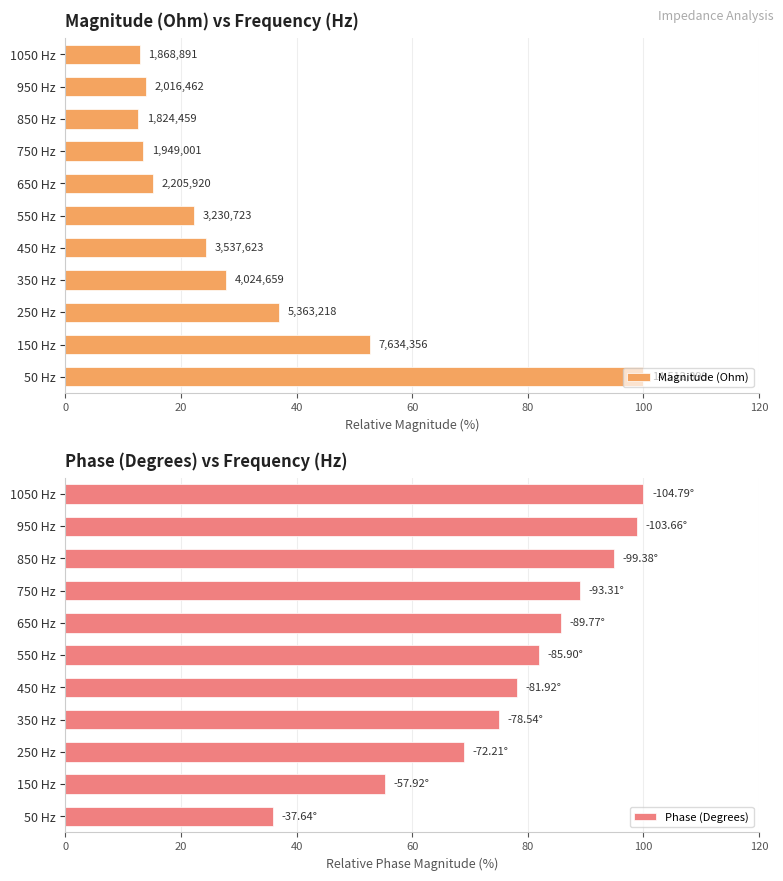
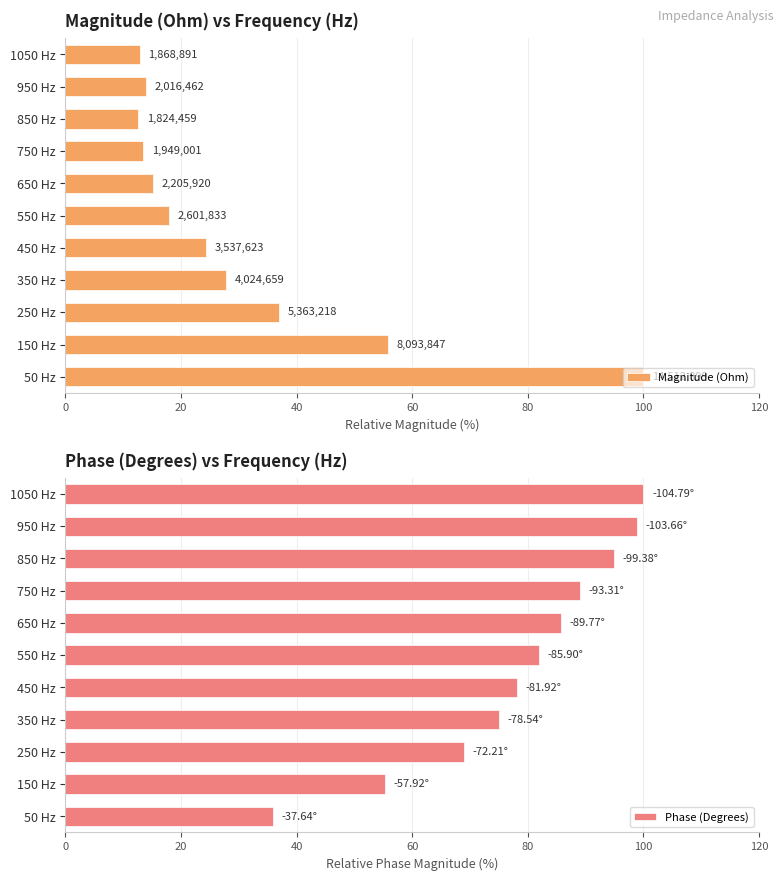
  {
    "Magnitude (Ohm) vs Frequency (Hz)": {
-     "550 Hz": "3,230,723",
-     "150 Hz": "7,634,356"
+     "550 Hz": "2,601,833",
+     "150 Hz": "8,093,847"
    }
  }
